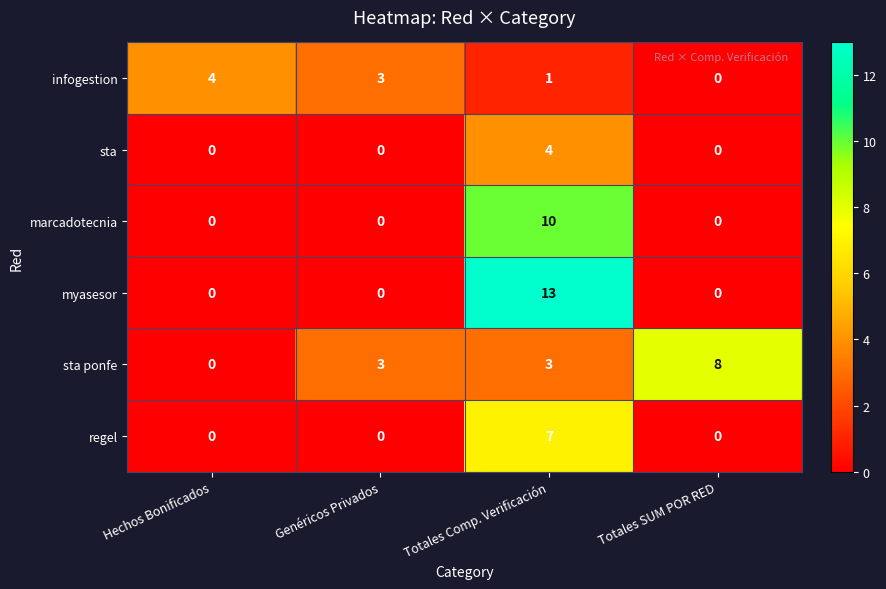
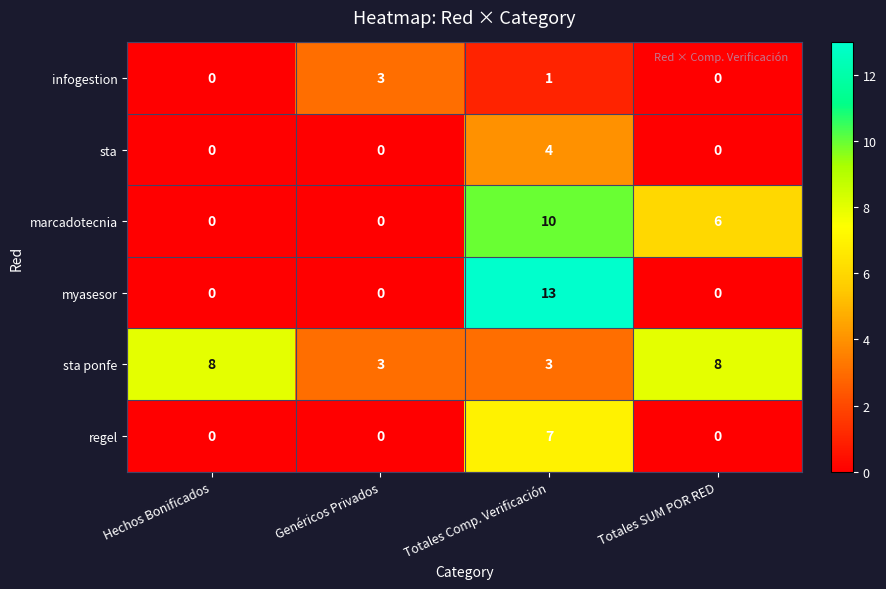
  {
    "infogestion": {
-     "Hechos Bonificados": 4,
+     "Hechos Bonificados": 0,
      "Genéricos Privados": 3,
      "Totales Comp. Verificación": 1
    },
    "sta": {
      "Hechos Bonificados": 0,
      "Genéricos Privados": 0,
      "Totales Comp. Verificación": 4,
      "Totales SUM POR RED": 0
    },
    "marcadotecnia": {
      "Hechos Bonificados": 0,
      "Genéricos Privados": 0,
      "Totales Comp. Verificación": 10,
-     "Totales SUM POR RED": 0
+     "Totales SUM POR RED": 6
    },
    "myasesor": {
      "Hechos Bonificados": 0,
      "Genéricos Privados": 0,
      "Totales Comp. Verificación": 13,
      "Totales SUM POR RED": 0
    },
    "sta ponfe": {
-     "Hechos Bonificados": 0,
+     "Hechos Bonificados": 8,
      "Genéricos Privados": 3,
      "Totales Comp. Verificación": 3,
      "Totales SUM POR RED": 8
    },
    "regel": {
      "Hechos Bonificados": 0,
      "Genéricos Privados": 0,
      "Totales Comp. Verificación": 7,
      "Totales SUM POR RED": 0
    }
  }
